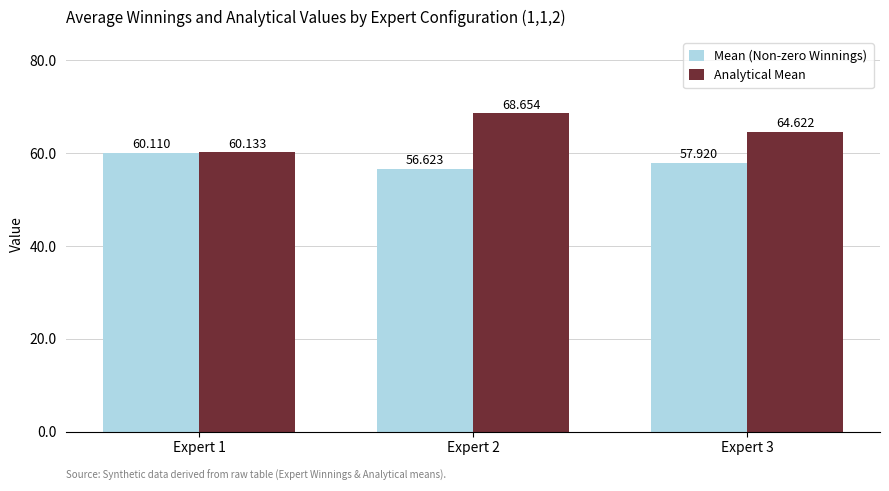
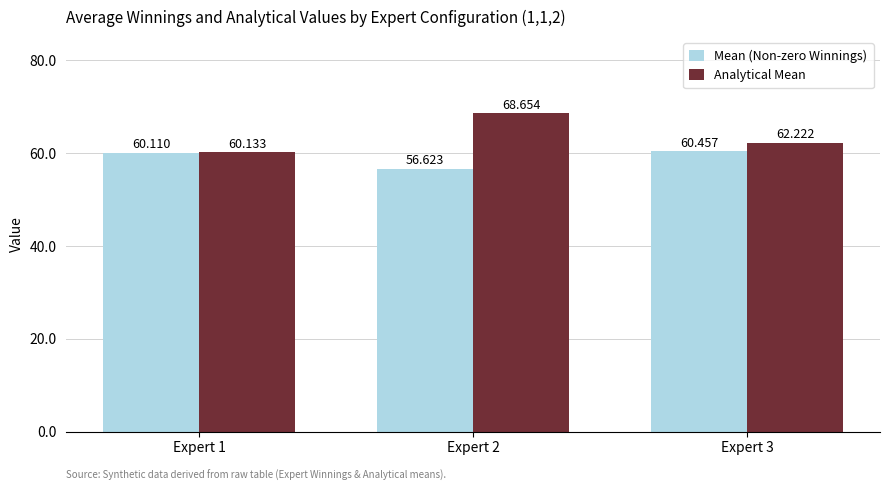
  {
    "Mean (Non-zero Winnings)": {
      "Expert 1": 60.110,
      "Expert 2": 56.623,
-     "Expert 3": 57.920
+     "Expert 3": 60.457
    },
    "Analytical Mean": {
      "Expert 1": 60.133,
      "Expert 2": 68.654,
-     "Expert 3": 64.622
+     "Expert 3": 62.222
    }
  }
